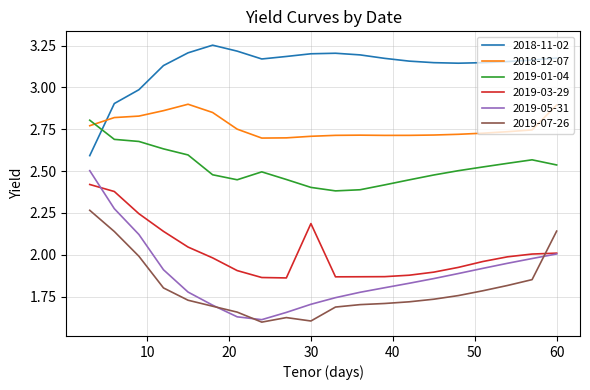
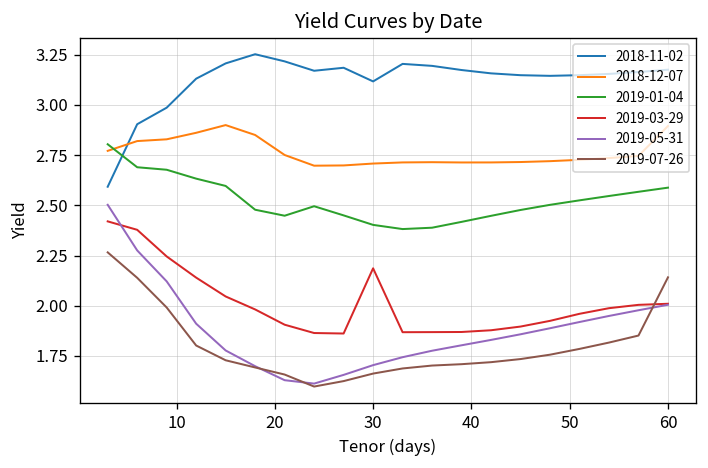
  {
    "2018-11-02": {
-     "30": 3.20
+     "30": 3.12
    },
    "2018-12-07": {
      "30": 2.71
    },
    "2019-01-04": {
      "30": 2.40,
-     "60": 2.54
+     "60": 2.59
    },
    "2019-03-29": {
      "30": 2.19
    },
    "2019-05-31": {
      "30": 1.70
    },
    "2019-07-26": {
-     "30": 1.60,
+     "30": 1.66,
      "60": 2.14
    }
  }
